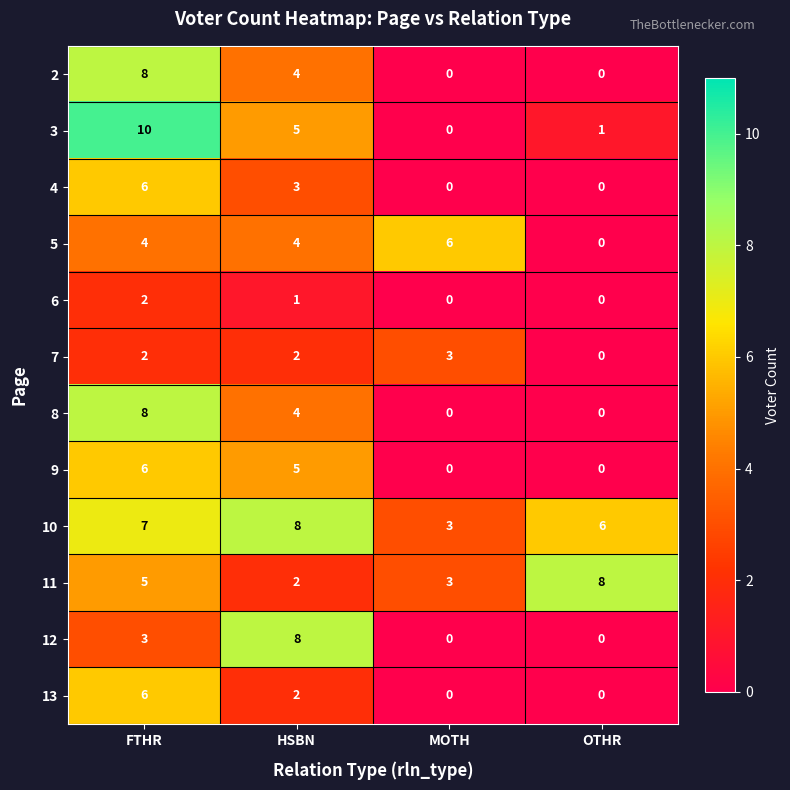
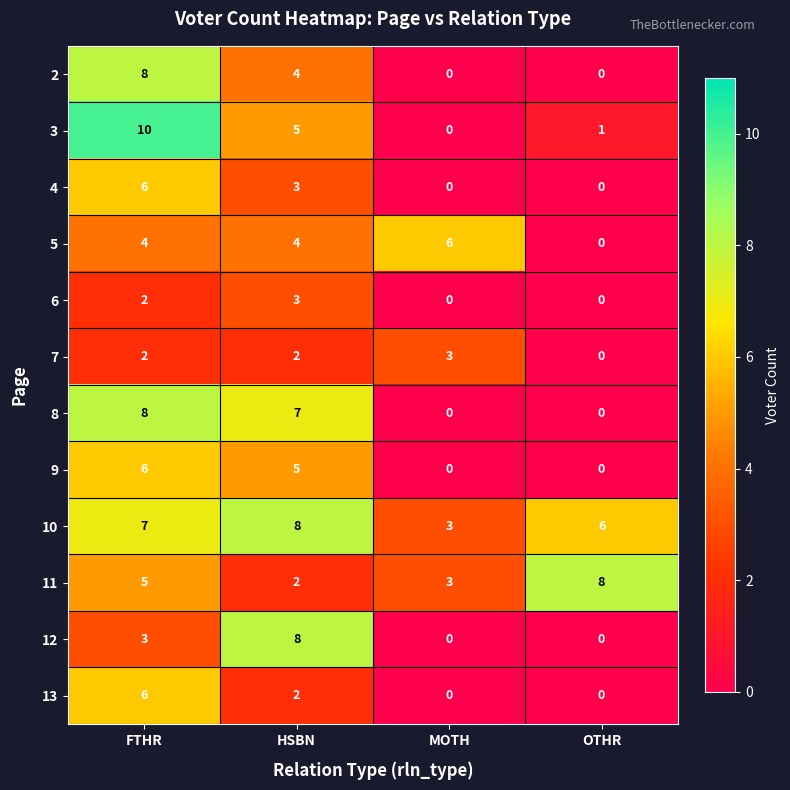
  {
    "2": {
      "FTHR": 8,
      "HSBN": 4,
      "MOTH": 0,
      "OTHR": 0
    },
    "3": {
      "FTHR": 10,
      "HSBN": 5,
      "MOTH": 0,
      "OTHR": 1
    },
    "4": {
      "FTHR": 6,
      "HSBN": 3,
      "MOTH": 0,
      "OTHR": 0
    },
    "5": {
      "FTHR": 4,
      "HSBN": 4,
      "MOTH": 6,
      "OTHR": 0
    },
    "6": {
      "FTHR": 2,
-     "HSBN": 1,
+     "HSBN": 3,
      "MOTH": 0,
      "OTHR": 0
    },
    "7": {
      "FTHR": 2,
      "HSBN": 2,
      "MOTH": 3,
      "OTHR": 0
    },
    "8": {
      "FTHR": 8,
-     "HSBN": 4,
+     "HSBN": 7,
      "MOTH": 0,
      "OTHR": 0
    },
    "9": {
      "FTHR": 6,
      "HSBN": 5,
      "MOTH": 0,
      "OTHR": 0
    },
    "10": {
      "FTHR": 7,
      "HSBN": 8,
      "MOTH": 3,
      "OTHR": 6
    },
    "11": {
      "FTHR": 5,
      "HSBN": 2,
      "MOTH": 3,
      "OTHR": 8
    },
    "12": {
      "FTHR": 3,
      "HSBN": 8,
      "MOTH": 0,
      "OTHR": 0
    },
    "13": {
      "FTHR": 6,
      "HSBN": 2,
      "MOTH": 0,
      "OTHR": 0
    }
  }
